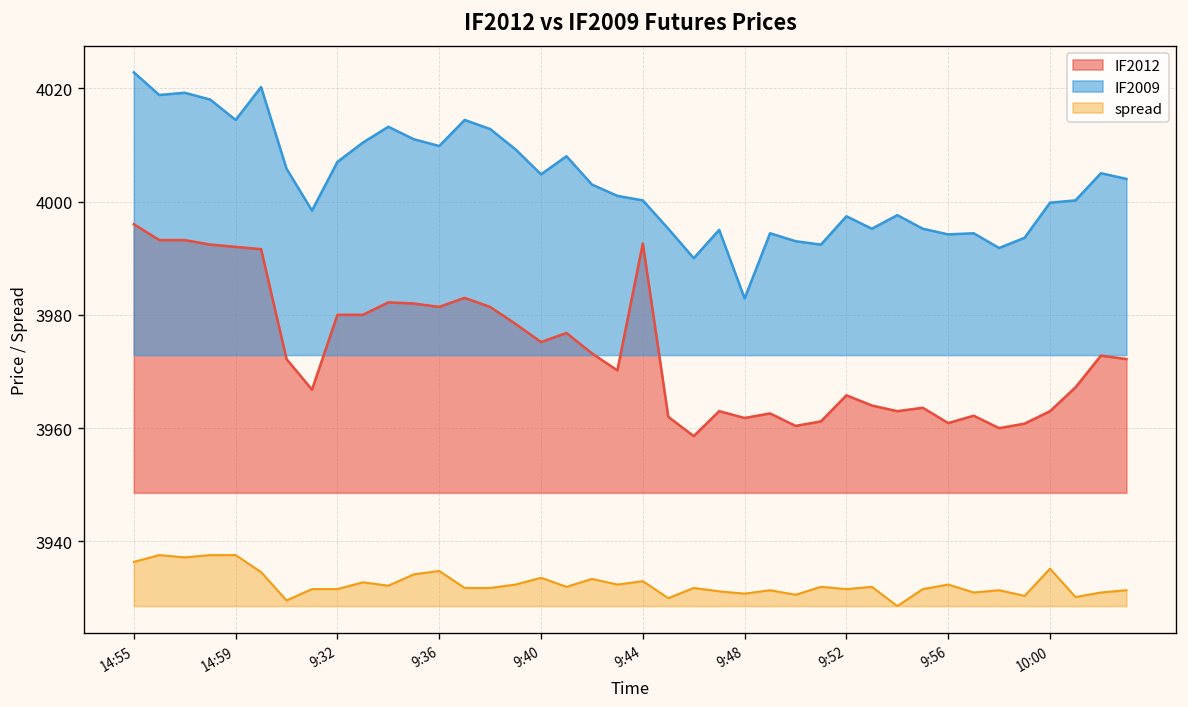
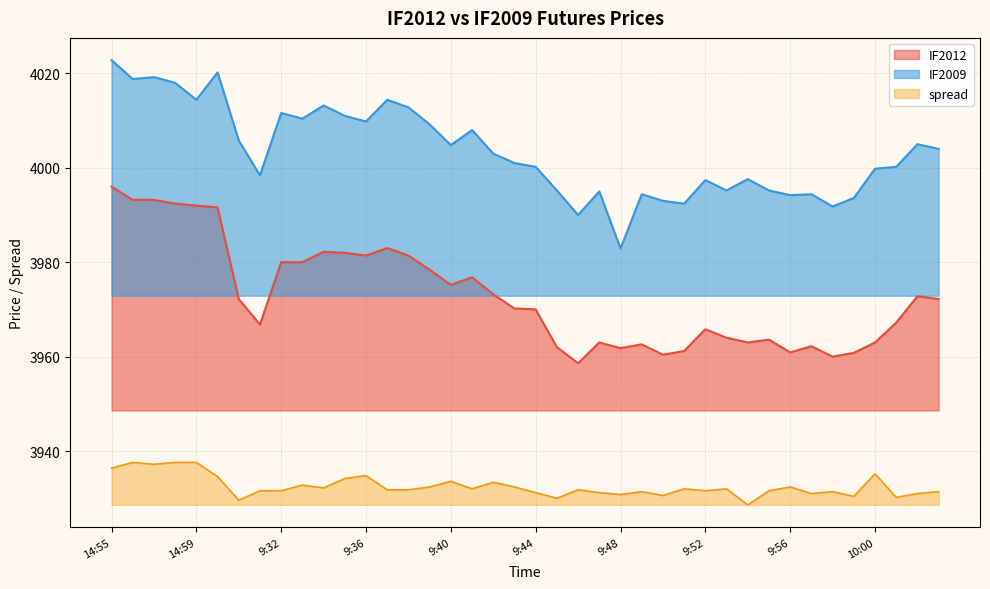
  {
    "IF2012": {
      "14:55": 3996,
      "14:59": 3992,
      "9:32": 3980,
      "9:36": 3981,
      "9:40": 3975,
-     "9:44": 3993,
+     "9:44": 3970,
      "9:48": 3962,
      "9:52": 3966,
      "9:56": 3961,
      "10:00": 3963
    },
    "IF2009": {
      "14:55": 4023,
      "14:59": 4014,
-     "9:32": 4007,
+     "9:32": 4012,
      "9:36": 4010,
      "9:40": 4005,
      "9:44": 4000,
      "9:48": 3983,
      "9:52": 3997,
      "9:56": 3994,
      "10:00": 4000
    },
    "spread": {
      "14:55": 3936,
      "14:59": 3938,
      "9:32": 3932,
      "9:36": 3935,
      "9:40": 3934,
-     "9:44": 3933,
+     "9:44": 3931,
      "9:48": 3931,
      "9:52": 3932,
      "9:56": 3932,
      "10:00": 3935
    }
  }
